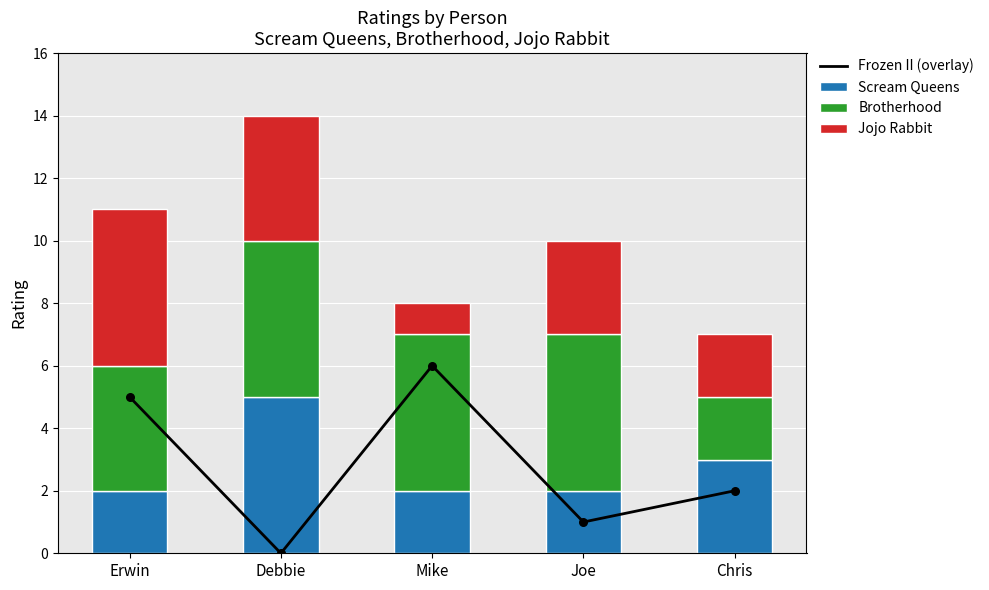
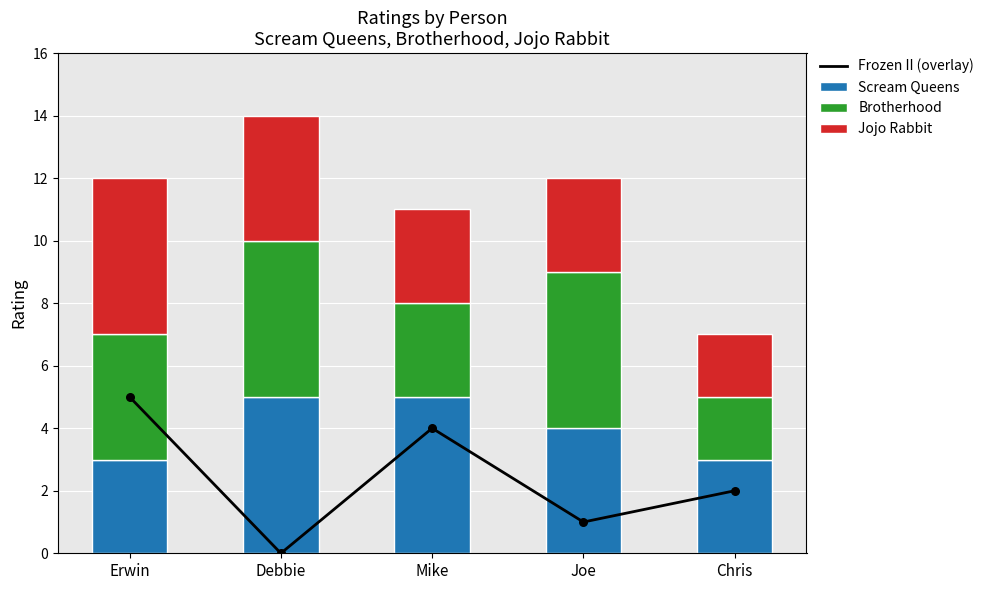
  {
    "Scream Queens": {
-     "Erwin": 2,
+     "Erwin": 3,
      "Debbie": 5,
-     "Mike": 2,
-     "Joe": 2,
+     "Mike": 5,
+     "Joe": 4,
      "Chris": 3
    },
    "Frozen II (overlay)": {
      "Erwin": 5,
      "Debbie": 0,
-     "Mike": 6,
+     "Mike": 4,
      "Joe": 1,
      "Chris": 2
    },
    "Brotherhood": {
      "Erwin": 4,
      "Debbie": 5,
-     "Mike": 5,
+     "Mike": 3,
      "Joe": 5,
      "Chris": 2
    },
    "Jojo Rabbit": {
      "Erwin": 5,
      "Debbie": 4,
-     "Mike": 1,
+     "Mike": 3,
      "Joe": 3,
      "Chris": 2
    }
  }
